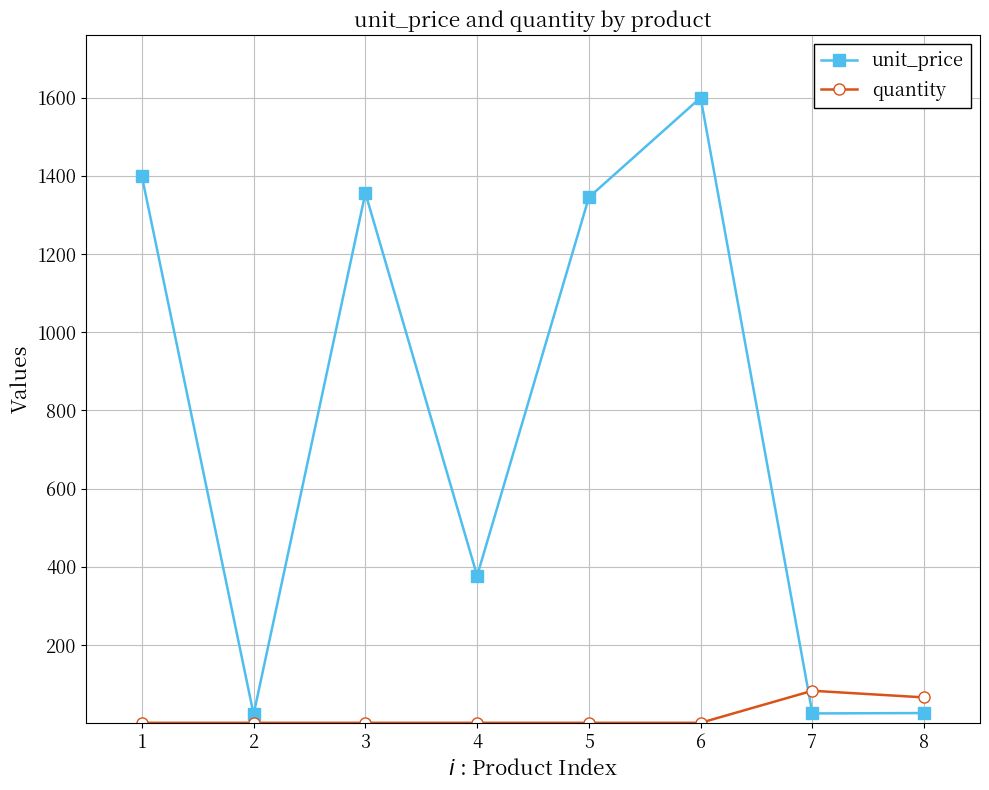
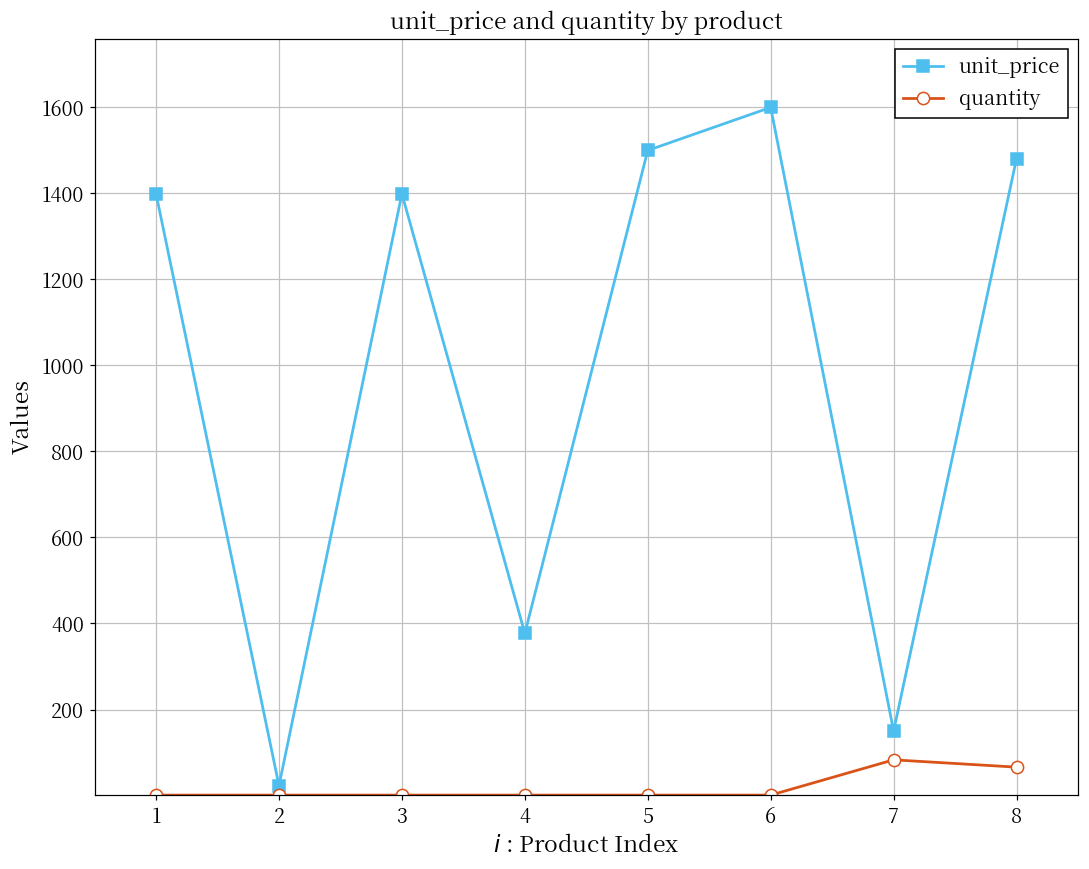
  {
    "unit_price": {
      "1": 1400,
      "2": 20,
-     "3": 1360,
+     "3": 1400,
      "4": 380,
-     "5": 1350,
+     "5": 1500,
      "6": 1600,
-     "7": 30,
-     "8": 30
+     "7": 150,
+     "8": 1480
    },
    "quantity": {
      "1": 0,
      "2": 0,
      "3": 0,
      "4": 0,
      "5": 0,
      "6": 0,
      "7": 80,
      "8": 70
    }
  }
